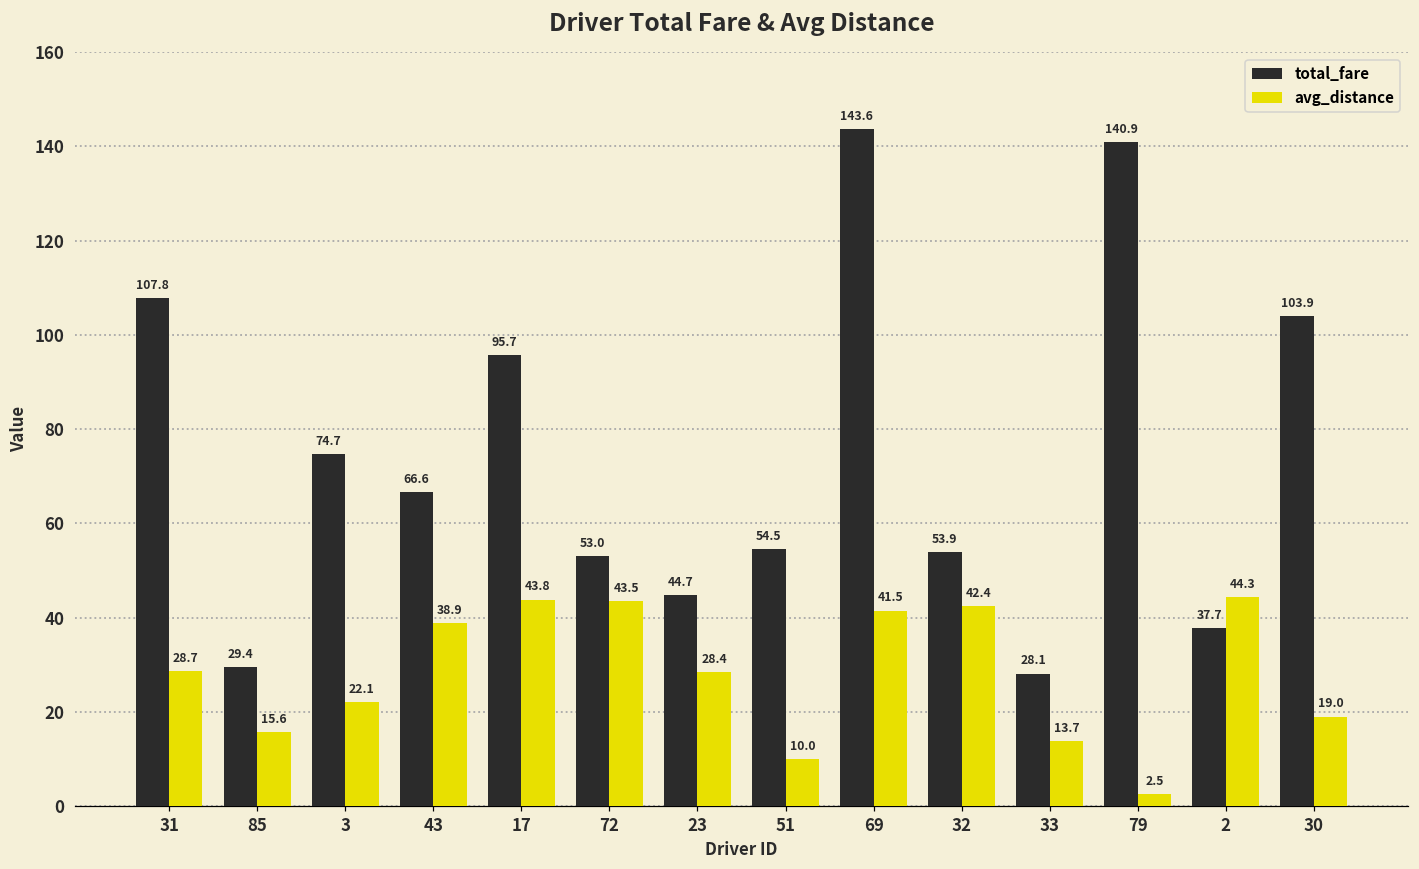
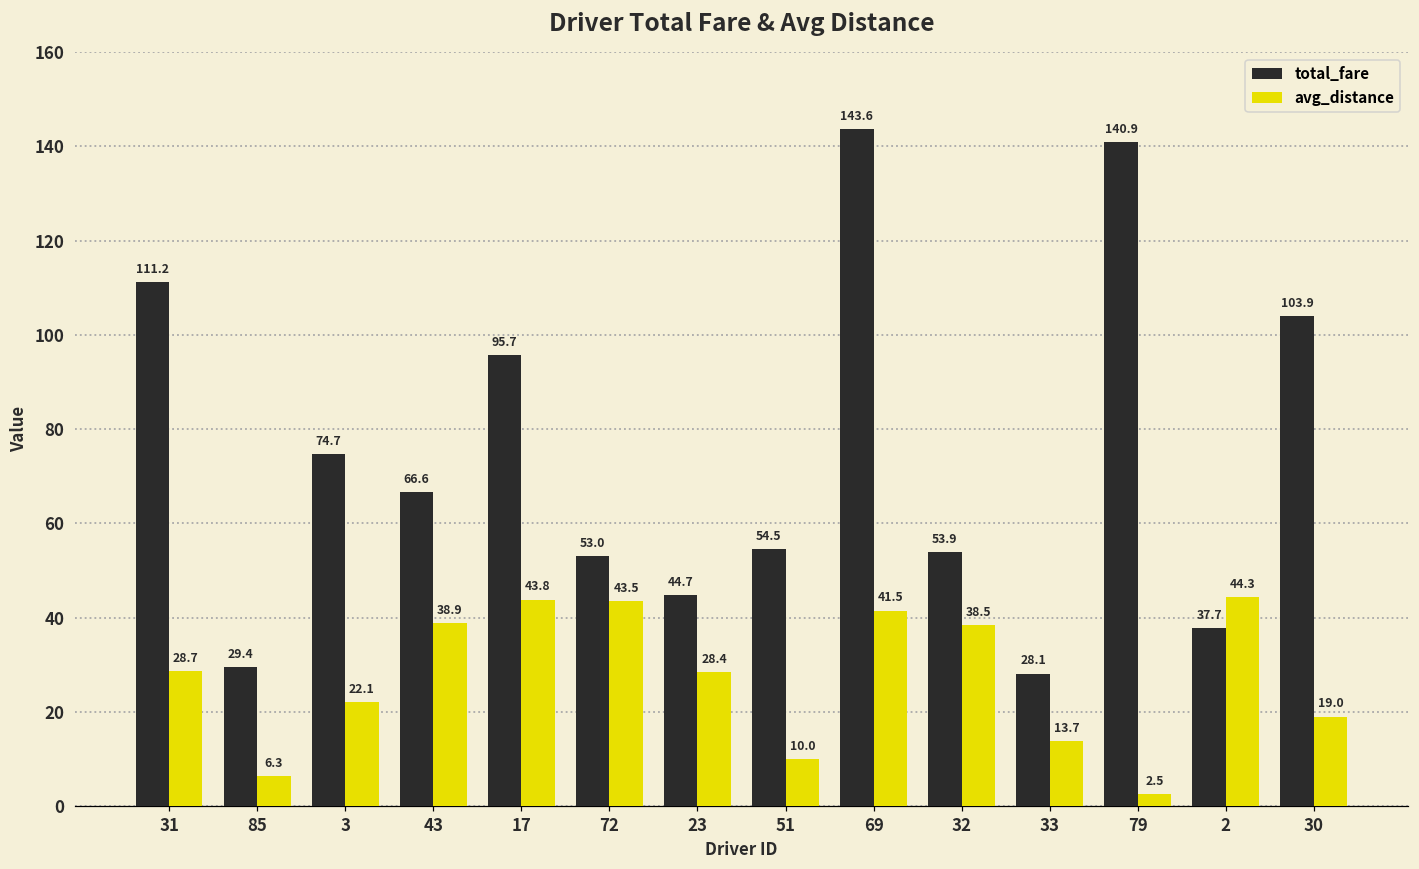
  {
    "total_fare": {
-     "31": 107.8,
+     "31": 111.2,
      "85": 29.4,
      "3": 74.7,
      "43": 66.6,
      "17": 95.7,
      "72": 53.0,
      "23": 44.7,
      "51": 54.5,
      "69": 143.6,
      "32": 53.9,
      "33": 28.1,
      "79": 140.9,
      "2": 37.7,
      "30": 103.9
    },
    "avg_distance": {
      "31": 28.7,
-     "85": 15.6,
+     "85": 6.3,
      "3": 22.1,
      "43": 38.9,
      "17": 43.8,
      "72": 43.5,
      "23": 28.4,
      "51": 10.0,
      "69": 41.5,
-     "32": 42.4,
+     "32": 38.5,
      "33": 13.7,
      "79": 2.5,
      "2": 44.3,
      "30": 19.0
    }
  }
